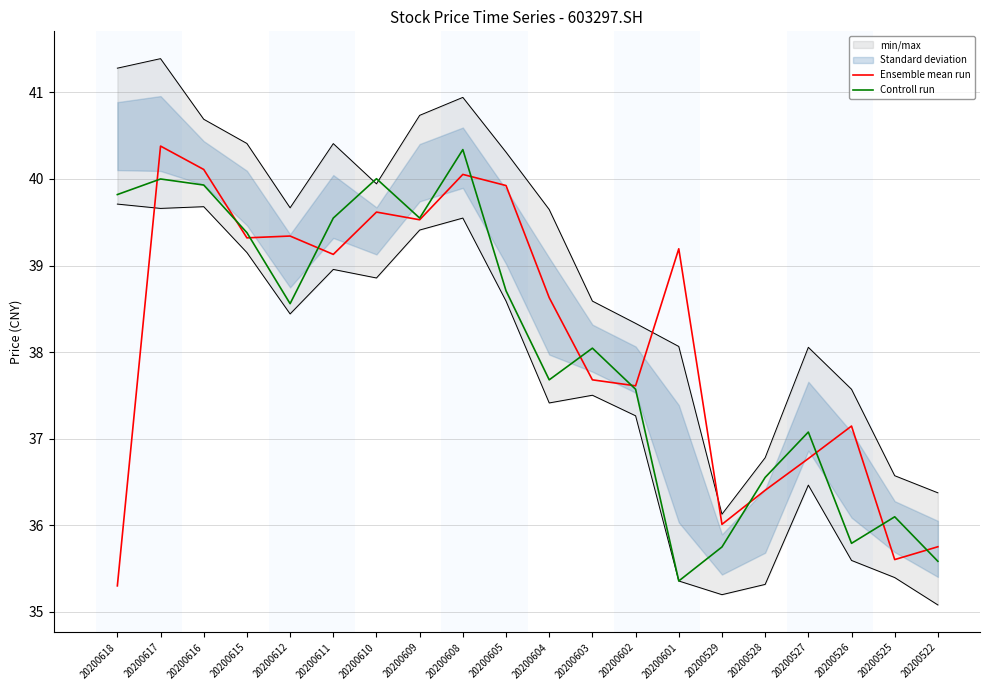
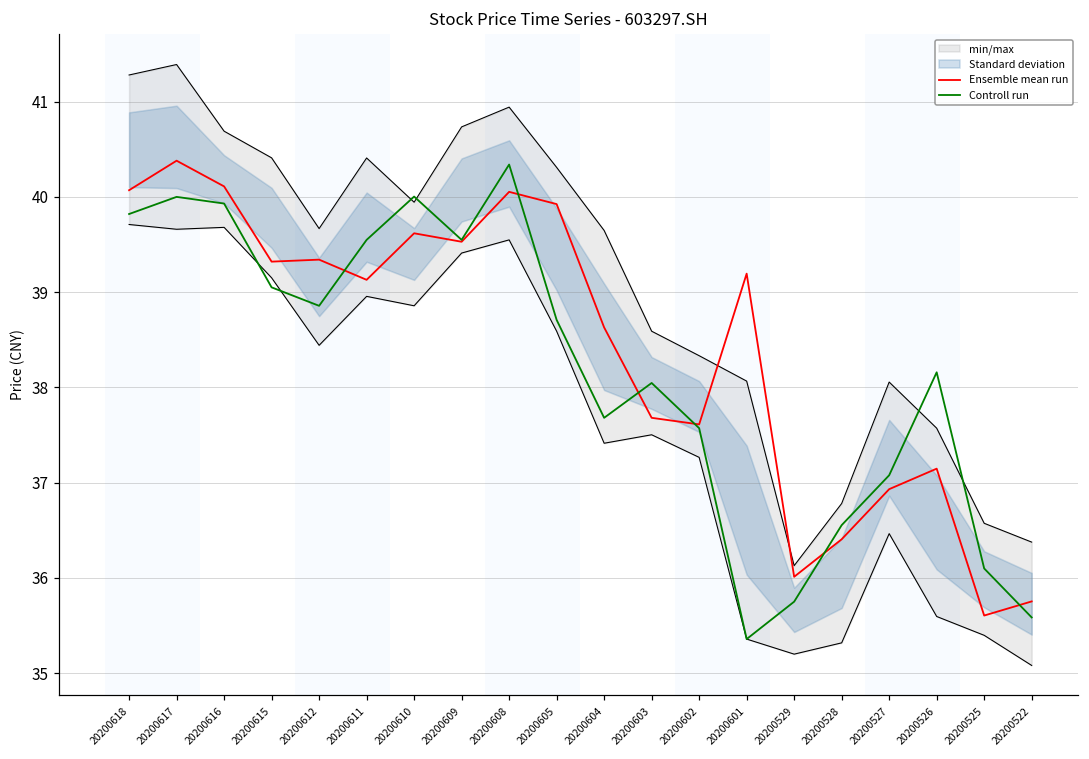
  {
    "Ensemble mean run": {
-     "20200618": 35.3,
+     "20200618": 40.1,
      "20200617": 40.4,
      "20200616": 40.1,
      "20200615": 39.3,
      "20200611": 39.1,
      "20200610": 39.6,
      "20200608": 40.1,
      "20200605": 39.9,
      "20200604": 38.6,
      "20200603": 37.7,
      "20200602": 37.6,
      "20200601": 39.2,
      "20200529": 36.0,
-     "20200527": 36.8,
+     "20200527": 36.9,
      "20200526": 37.1,
      "20200525": 35.6,
      "20200522": 35.8
    },
    "Controll run": {
      "20200618": 39.8,
      "20200617": 40.0,
      "20200616": 39.9,
-     "20200615": 39.4,
-     "20200612": 38.6,
+     "20200615": 39.1,
+     "20200612": 38.9,
      "20200611": 39.5,
      "20200610": 40.0,
      "20200608": 40.3,
      "20200605": 38.7,
      "20200604": 37.7,
      "20200603": 38.0,
      "20200602": 37.6,
      "20200529": 35.7,
      "20200528": 36.6,
      "20200527": 37.1,
-     "20200526": 35.8,
+     "20200526": 38.2,
      "20200525": 36.1,
      "20200522": 35.6
    }
  }
